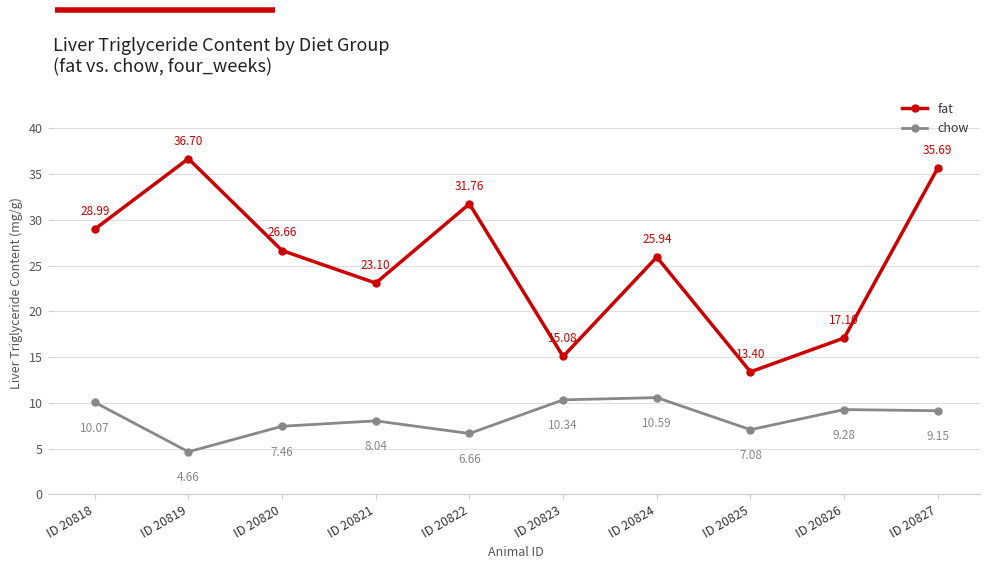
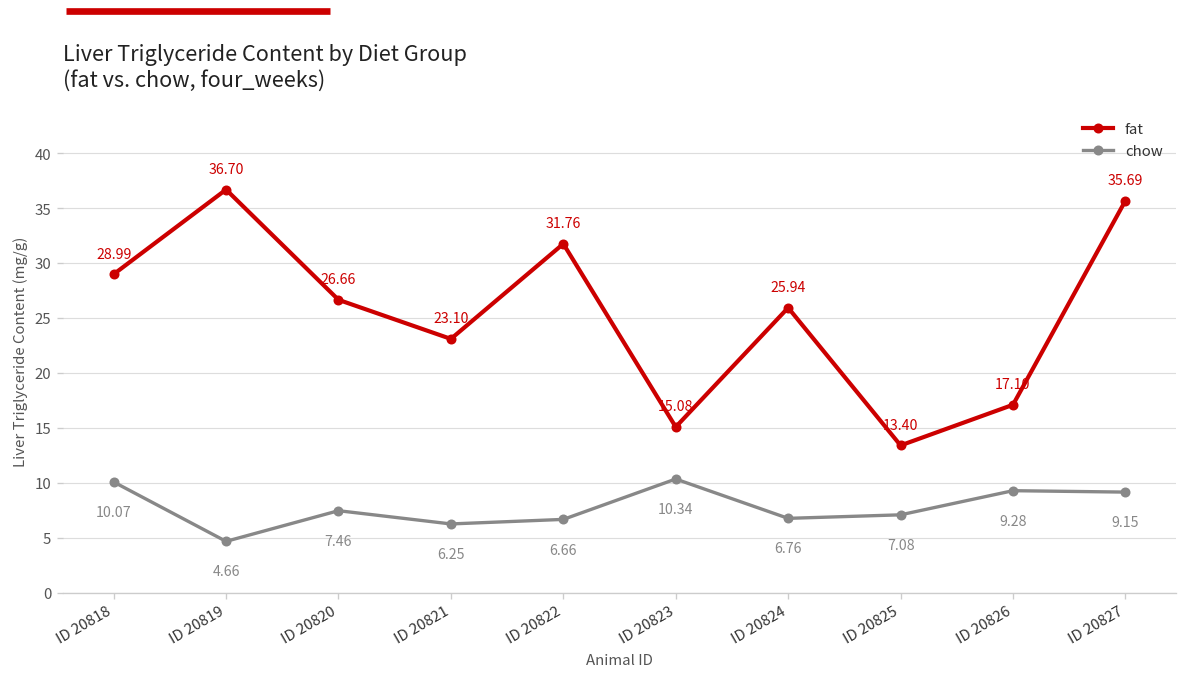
  {
    "fat": {
      "ID 20818": 28.99,
      "ID 20819": 36.70,
      "ID 20820": 26.66,
      "ID 20821": 23.10,
      "ID 20822": 31.76,
      "ID 20823": 15.08,
      "ID 20824": 25.94,
      "ID 20825": 13.40,
      "ID 20826": 17.10,
      "ID 20827": 35.69
    },
    "chow": {
      "ID 20818": 10.07,
      "ID 20819": 4.66,
      "ID 20820": 7.46,
-     "ID 20821": 8.04,
+     "ID 20821": 6.25,
      "ID 20822": 6.66,
      "ID 20823": 10.34,
-     "ID 20824": 10.59,
+     "ID 20824": 6.76,
      "ID 20825": 7.08,
      "ID 20826": 9.28,
      "ID 20827": 9.15
    }
  }
